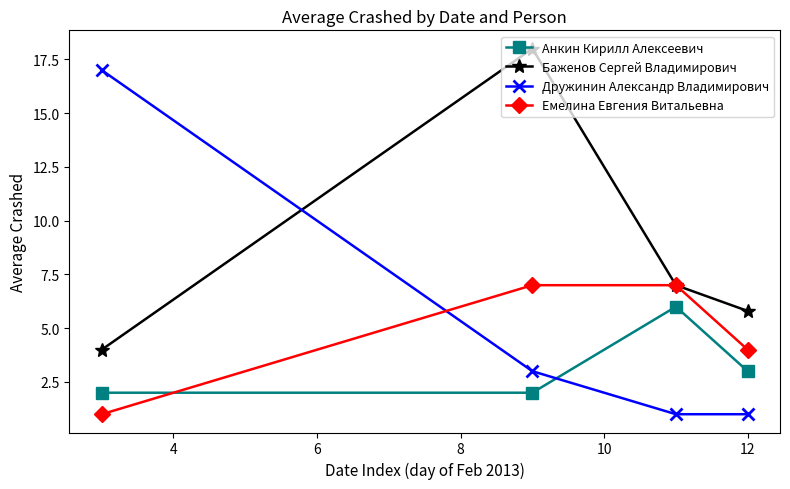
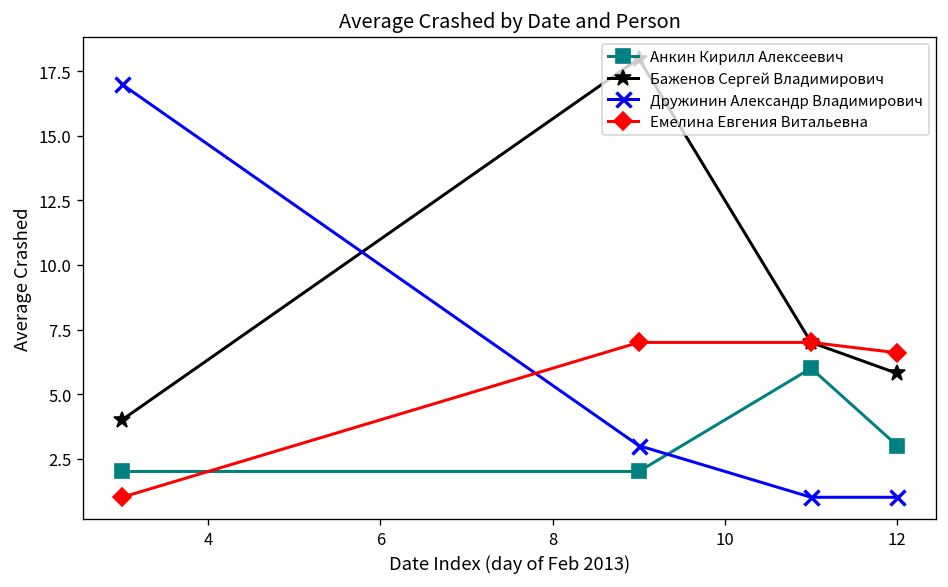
  {
    "Анкин Кирилл Алексеевич": {
      "12": 3.0
    },
    "Баженов Сергей Владимирович": {
      "12": 5.8
    },
    "Дружинин Александр Владимирович": {
      "12": 1.0
    },
    "Емелина Евгения Витальевна": {
-     "12": 4.0
+     "12": 6.6
    }
  }
